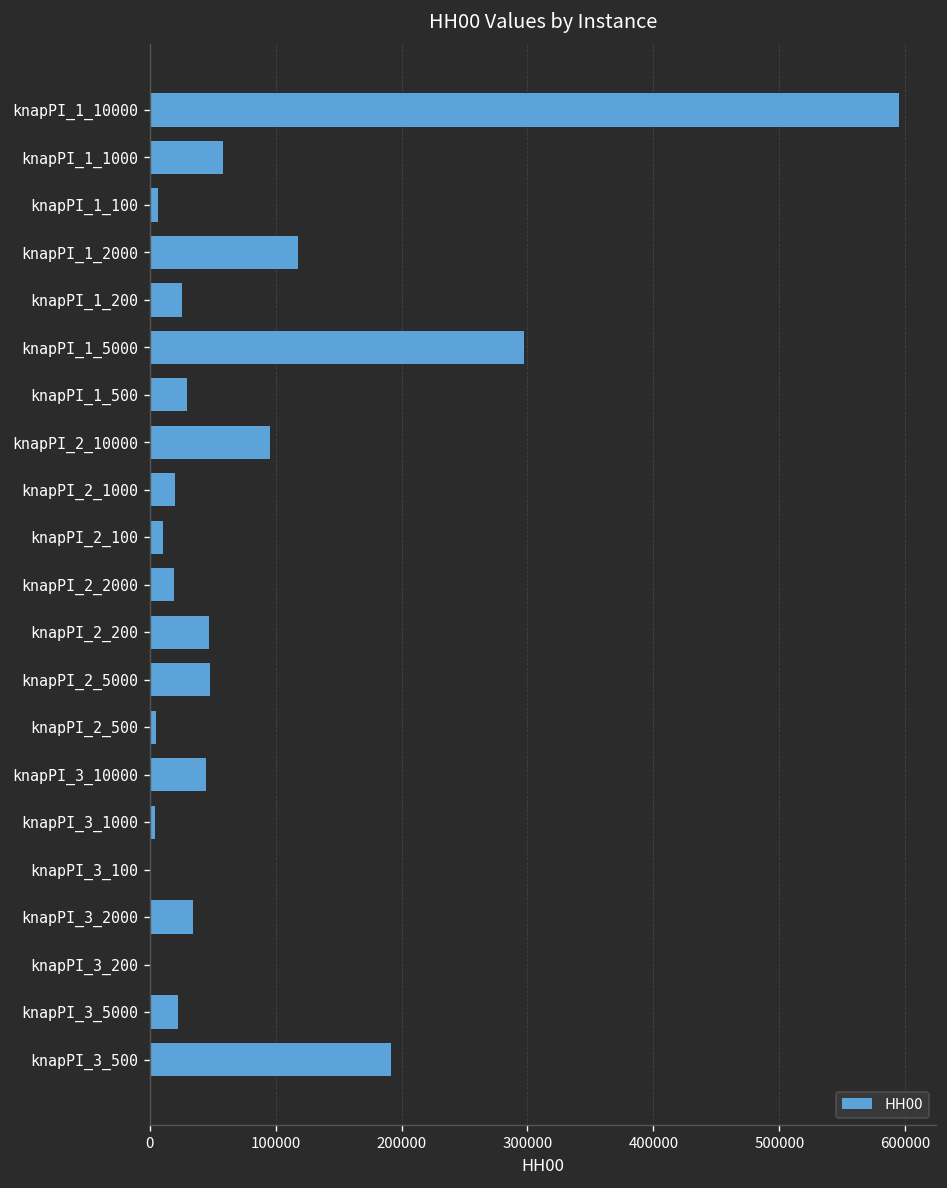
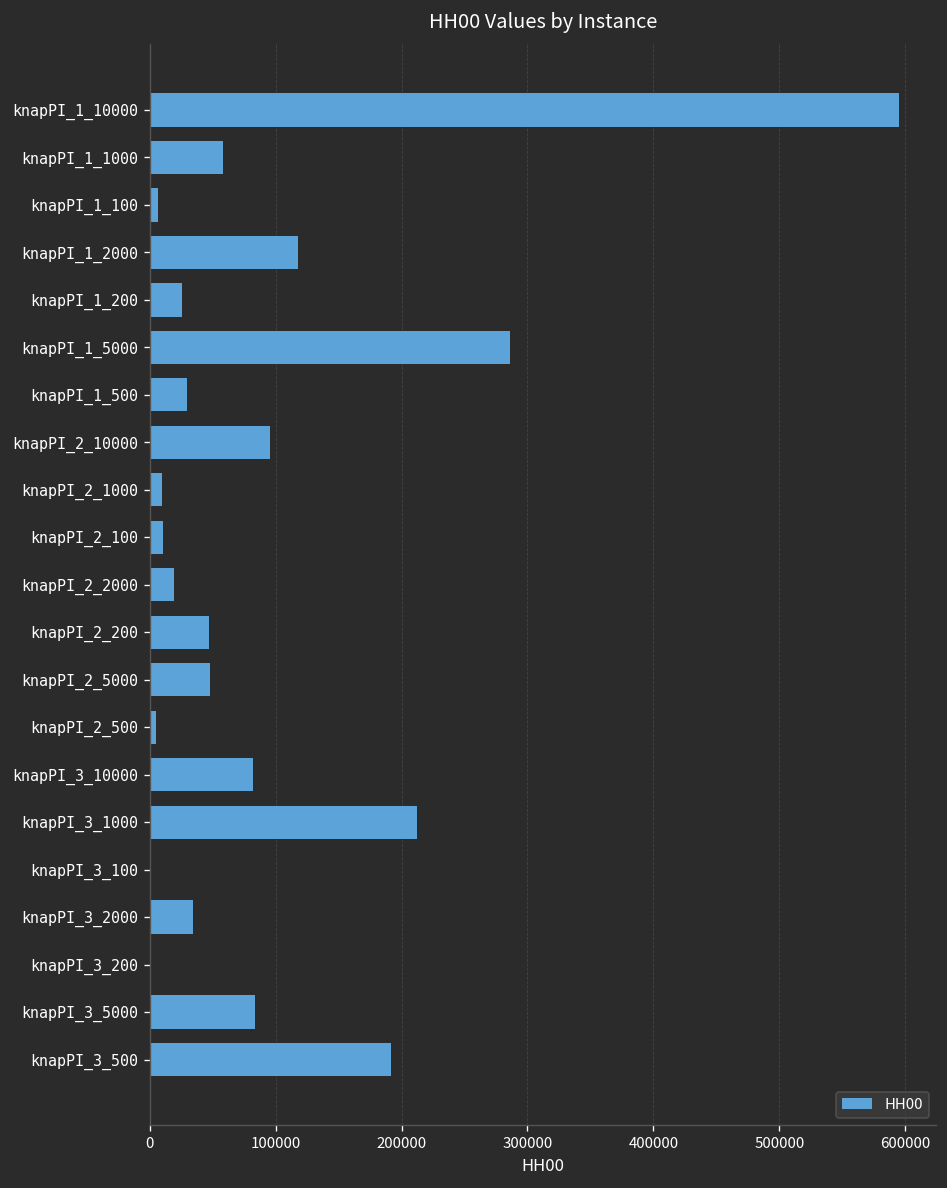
  {
    "knapPI_1_10000": 595000,
    "knapPI_1_1000": 58000,
    "knapPI_1_100": 6000,
    "knapPI_1_2000": 118000,
    "knapPI_1_200": 25000,
-   "knapPI_1_5000": 297000,
+   "knapPI_1_5000": 286000,
    "knapPI_1_500": 29000,
    "knapPI_2_10000": 95000,
-   "knapPI_2_1000": 20000,
+   "knapPI_2_1000": 9000,
    "knapPI_2_100": 11000,
    "knapPI_2_2000": 19000,
    "knapPI_2_200": 47000,
    "knapPI_2_5000": 48000,
    "knapPI_2_500": 5000,
-   "knapPI_3_10000": 45000,
-   "knapPI_3_1000": 4000,
+   "knapPI_3_10000": 82000,
+   "knapPI_3_1000": 213000,
    "knapPI_3_2000": 35000,
-   "knapPI_3_5000": 23000,
+   "knapPI_3_5000": 84000,
    "knapPI_3_500": 191000
  }
